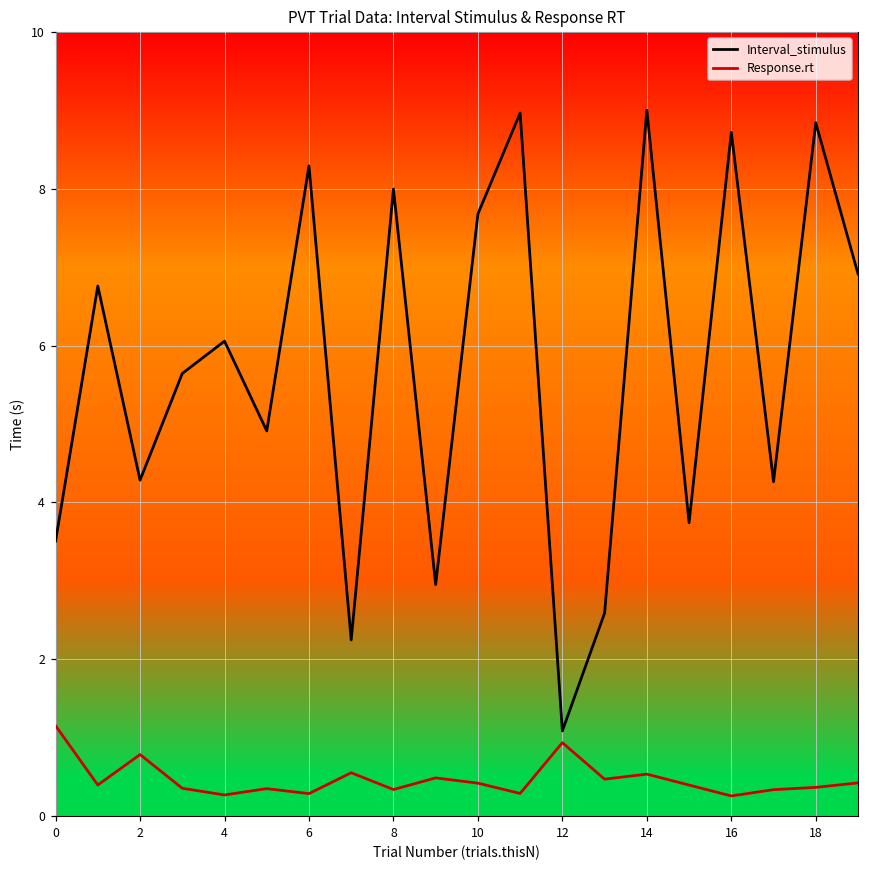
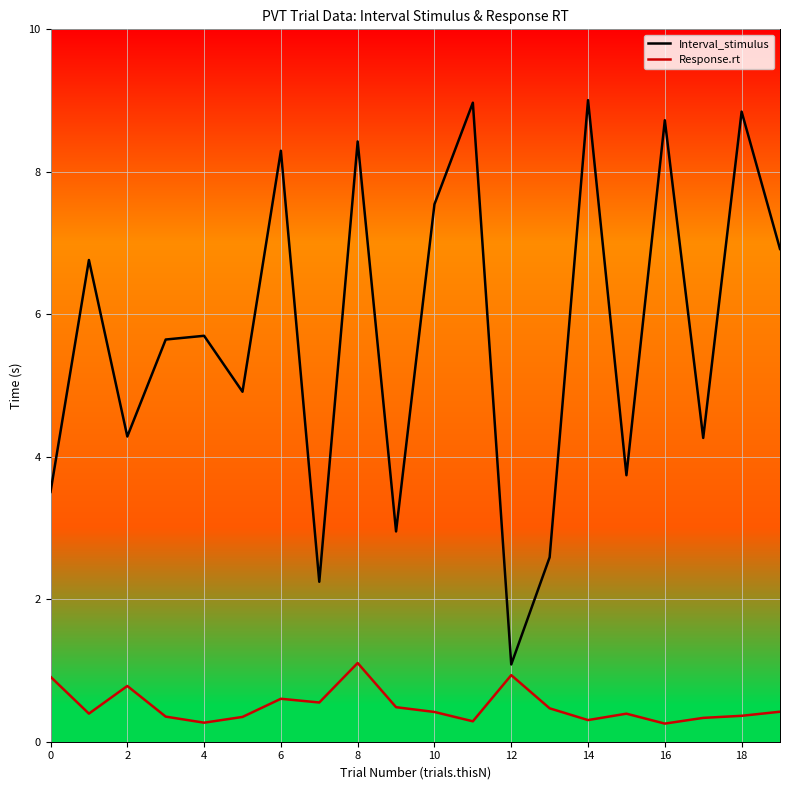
  {
    "Interval_stimulus": {
      "0": 3.5,
      "2": 4.3,
-     "4": 6.1,
+     "4": 5.7,
      "6": 8.3,
-     "8": 8.0,
-     "10": 7.7,
+     "8": 8.4,
+     "10": 7.5,
      "12": 1.1,
      "14": 9.0,
      "16": 8.7,
      "18": 8.8
    },
    "Response.rt": {
-     "0": 1.2,
+     "0": 0.9,
      "2": 0.8,
      "4": 0.3,
-     "6": 0.3,
-     "8": 0.3,
+     "6": 0.6,
+     "8": 1.1,
      "10": 0.4,
      "12": 0.9,
-     "14": 0.5,
+     "14": 0.3,
      "16": 0.3,
      "18": 0.4
    }
  }
